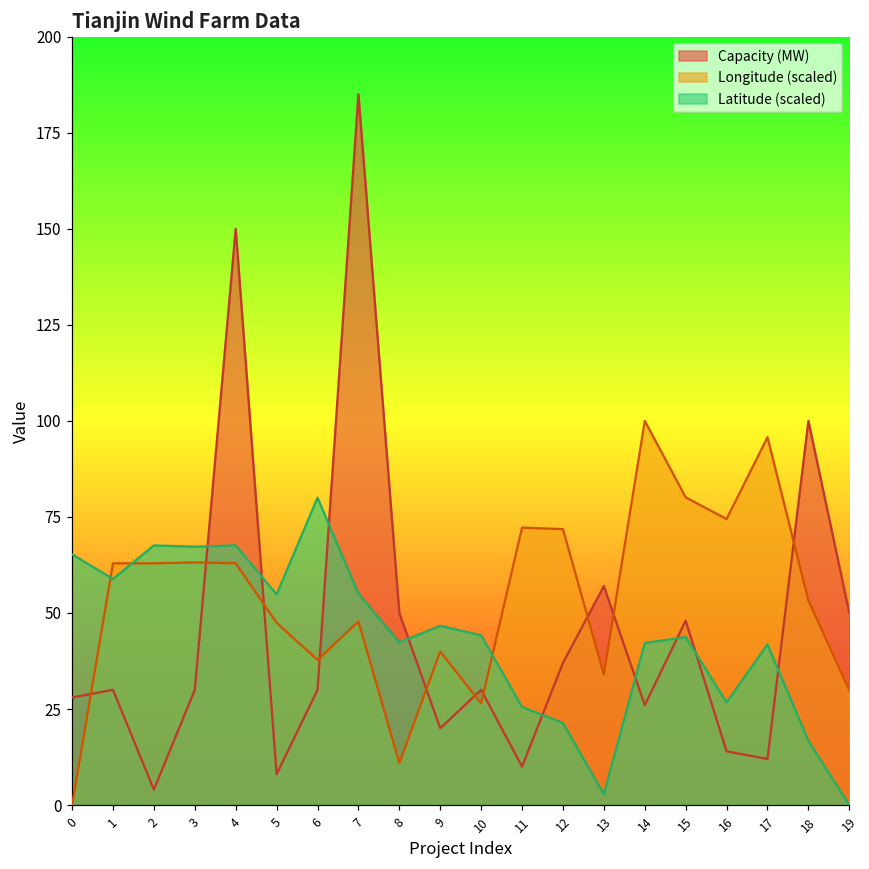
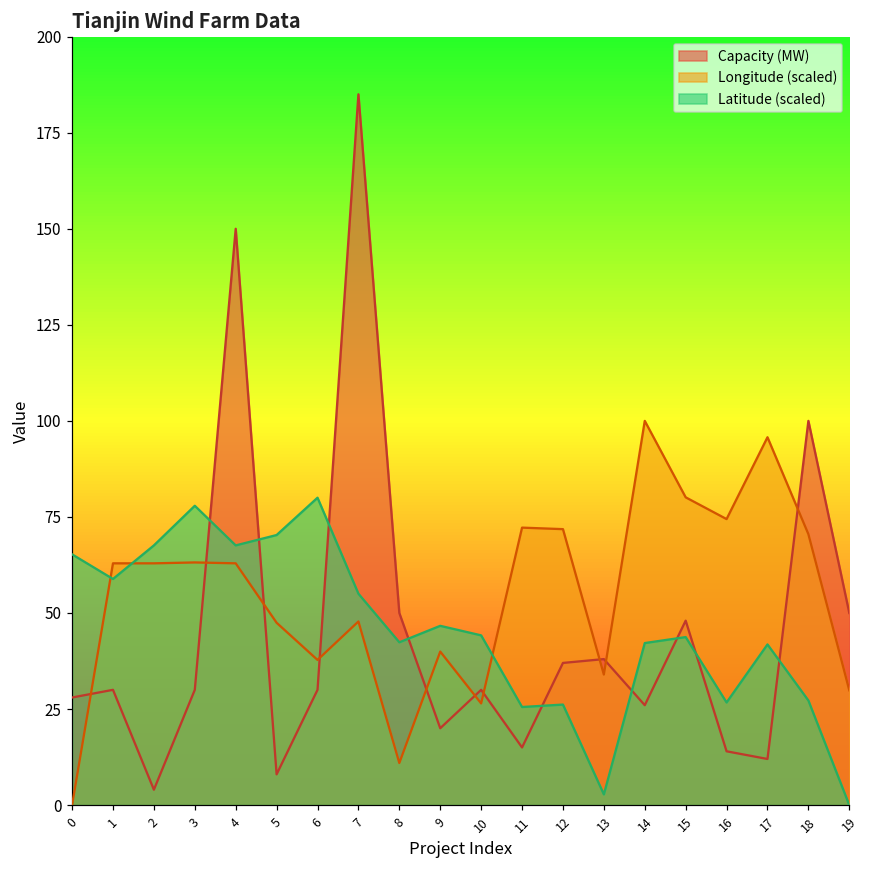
  {
    "Capacity (MW)": {
      "0": 28,
      "1": 30,
      "2": 4,
      "3": 30,
      "4": 150,
      "5": 8,
      "6": 30,
      "7": 185,
      "8": 50,
      "9": 20,
      "10": 30,
-     "11": 10,
+     "11": 15,
      "12": 37,
-     "13": 57,
+     "13": 38,
      "14": 26,
      "15": 48,
      "16": 14,
      "17": 12,
      "18": 100,
      "19": 50
    },
    "Longitude (scaled)": {
      "0": 0,
      "1": 63,
      "2": 63,
      "3": 63,
      "4": 63,
      "5": 47,
      "6": 38,
      "7": 48,
      "8": 11,
      "9": 40,
      "10": 26,
      "11": 72,
      "12": 72,
      "13": 34,
      "14": 100,
      "15": 80,
      "16": 74,
      "17": 96,
-     "18": 53,
+     "18": 71,
      "19": 30
    },
    "Latitude (scaled)": {
      "0": 65,
      "1": 59,
      "2": 68,
-     "3": 67,
+     "3": 78,
      "4": 68,
-     "5": 55,
+     "5": 70,
      "6": 80,
      "7": 55,
      "8": 42,
      "9": 47,
      "10": 44,
      "11": 26,
-     "12": 21,
+     "12": 26,
      "13": 3,
      "14": 42,
      "15": 44,
      "16": 27,
      "17": 42,
-     "18": 17,
+     "18": 27,
      "19": 0
    }
  }
